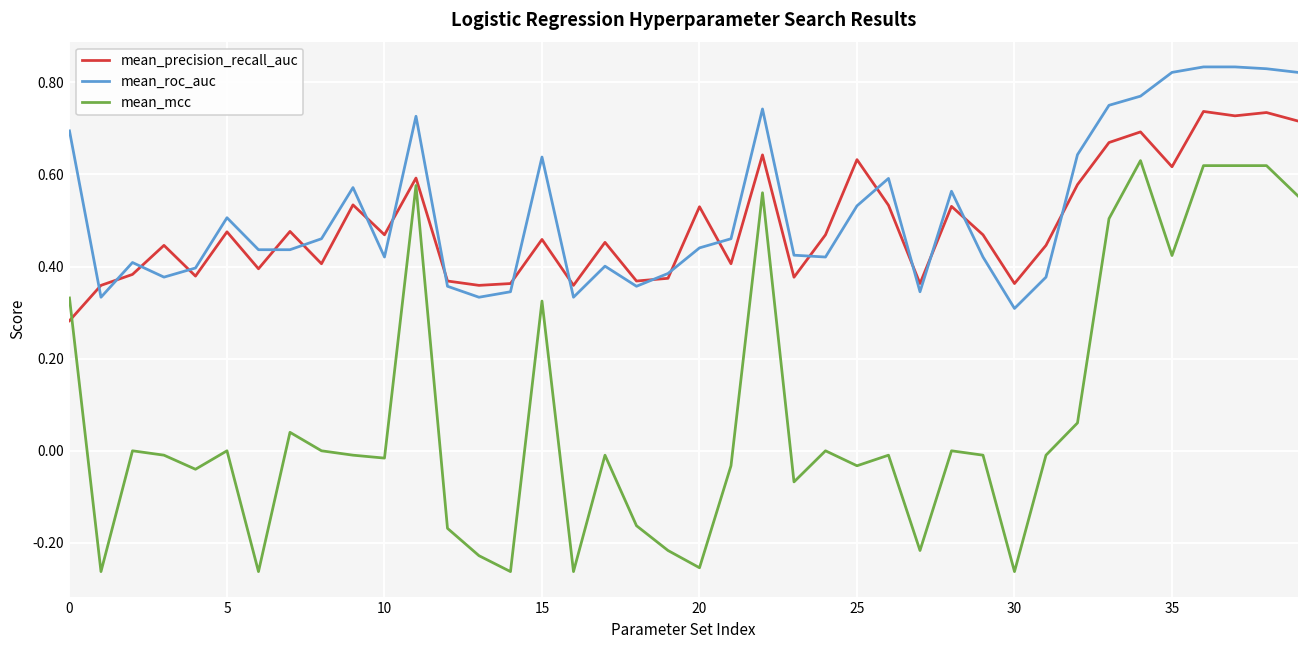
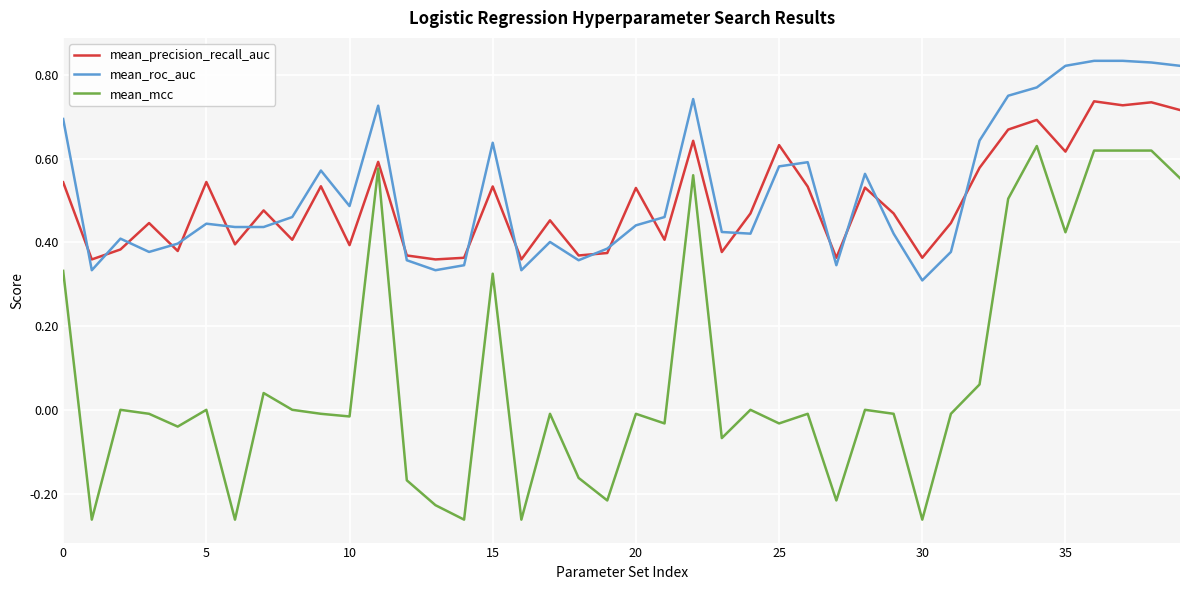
  {
    "mean_precision_recall_auc": {
-     "0": 0.28,
-     "5": 0.48,
-     "10": 0.47,
-     "15": 0.46,
+     "0": 0.54,
+     "5": 0.54,
+     "10": 0.39,
+     "15": 0.53,
      "20": 0.53,
      "25": 0.63,
      "30": 0.36,
      "35": 0.62
    },
    "mean_roc_auc": {
      "0": 0.69,
-     "5": 0.51,
-     "10": 0.42,
+     "5": 0.44,
+     "10": 0.49,
      "15": 0.64,
      "20": 0.44,
-     "25": 0.53,
+     "25": 0.58,
      "30": 0.31,
      "35": 0.82
    },
    "mean_mcc": {
      "0": 0.33,
      "5": 0.00,
      "10": -0.02,
      "15": 0.33,
-     "20": -0.25,
+     "20": -0.01,
      "25": -0.03,
      "30": -0.26,
      "35": 0.42
    }
  }
